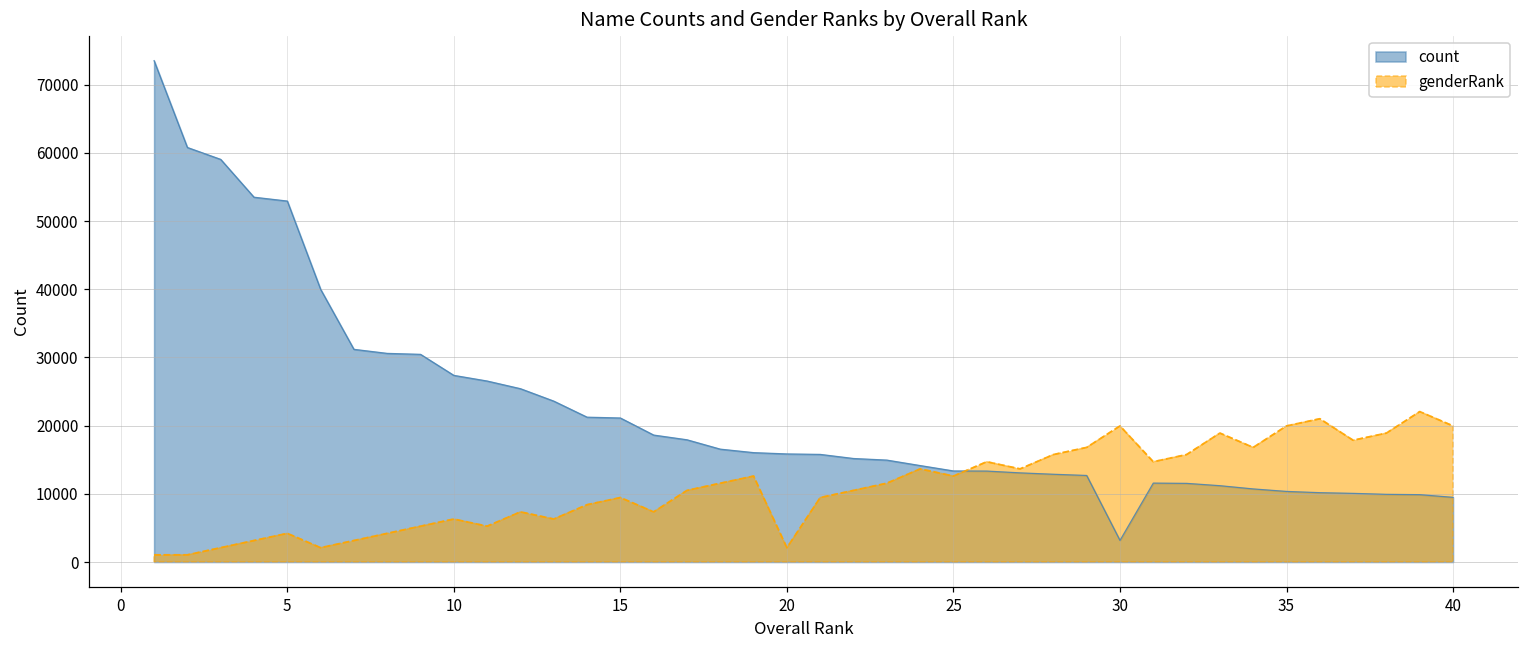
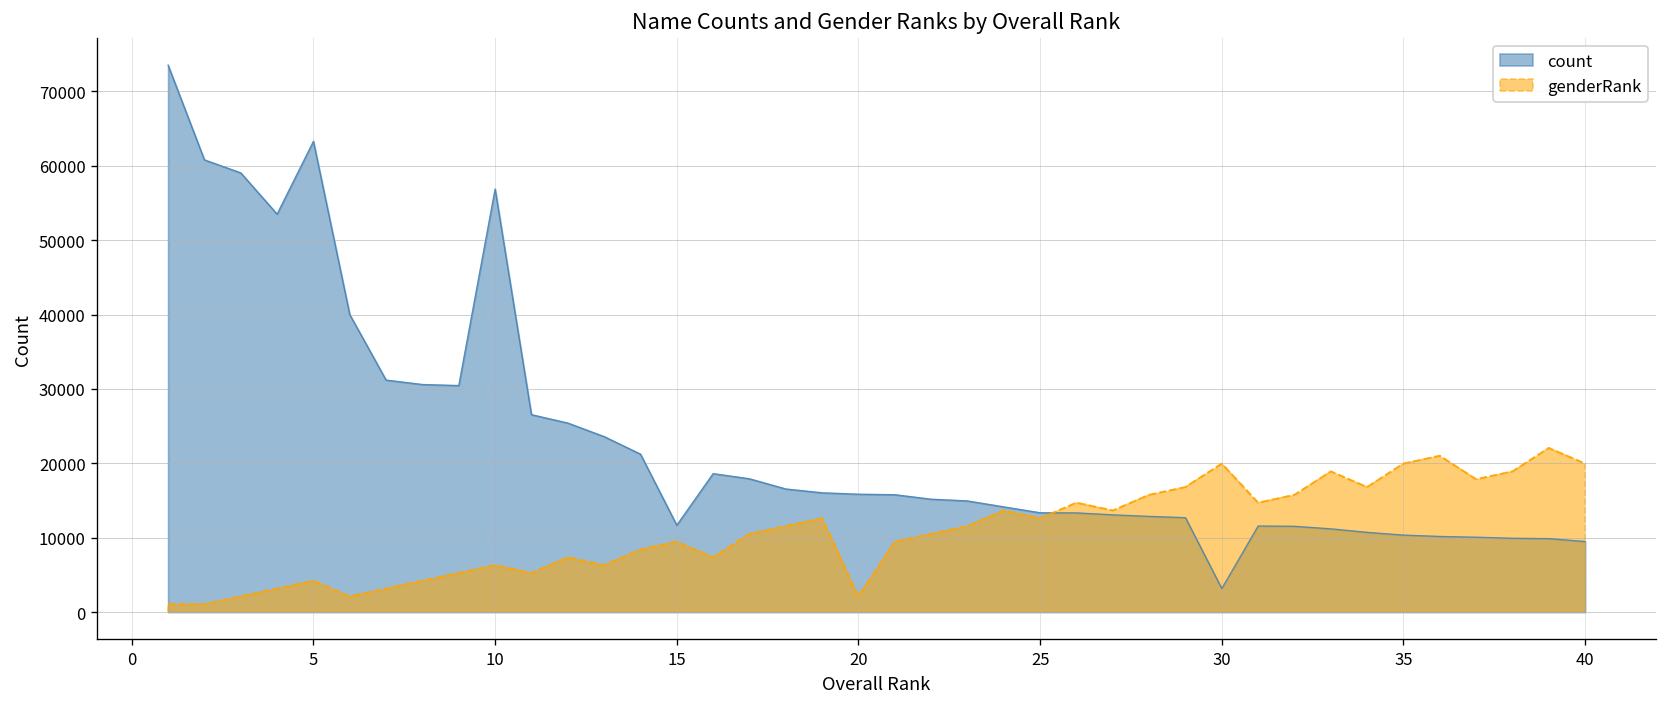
  {
    "count": {
-     "5": 53000,
-     "10": 27000,
-     "15": 21000,
+     "5": 63000,
+     "10": 57000,
+     "15": 12000,
      "20": 16000,
      "25": 13000,
      "30": 3000,
      "35": 10000,
      "40": 9000
    },
    "genderRank": {
      "5": 4000,
      "10": 6000,
      "15": 9000,
      "20": 2000,
      "25": 13000,
      "30": 20000,
      "35": 20000,
      "40": 20000
    }
  }
